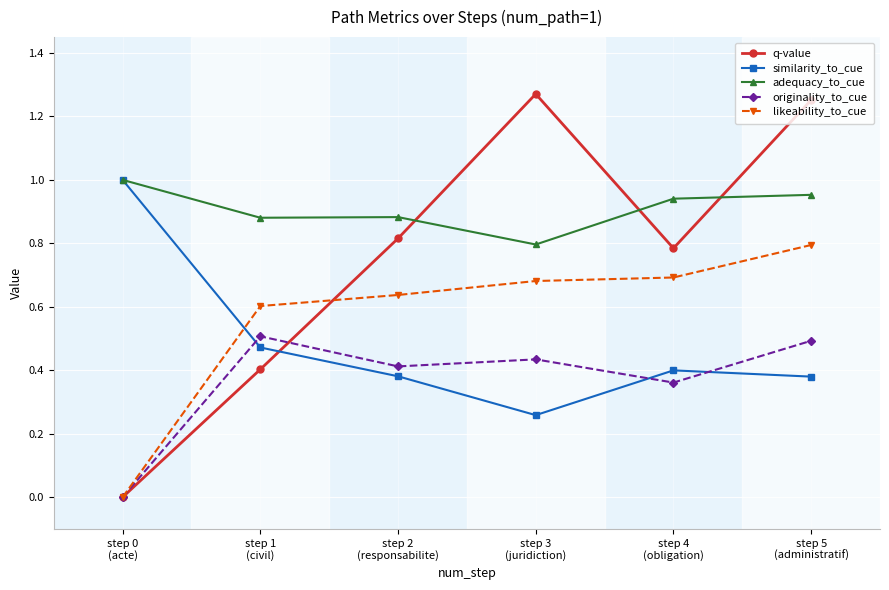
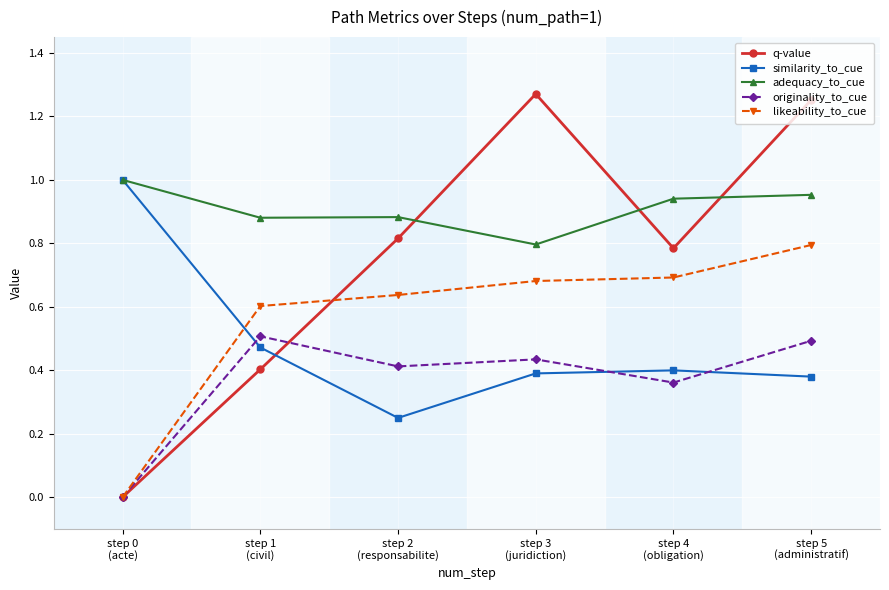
  {
    "q-value": {
      "step 1 (civil)": 0.40,
      "step 2 (responsabilite)": 0.82,
      "step 3 (juridiction)": 1.27,
      "step 4 (obligation)": 0.78
    },
    "similarity_to_cue": {
      "step 1 (civil)": 0.47,
-     "step 2 (responsabilite)": 0.38,
-     "step 3 (juridiction)": 0.26,
+     "step 2 (responsabilite)": 0.25,
+     "step 3 (juridiction)": 0.39,
      "step 4 (obligation)": 0.40,
      "step 5 (administratif)": 0.38
    },
    "adequacy_to_cue": {
      "step 1 (civil)": 0.88,
      "step 2 (responsabilite)": 0.88,
      "step 3 (juridiction)": 0.80,
      "step 4 (obligation)": 0.94,
      "step 5 (administratif)": 0.95
    },
    "originality_to_cue": {
      "step 1 (civil)": 0.51,
      "step 2 (responsabilite)": 0.41,
      "step 3 (juridiction)": 0.43,
      "step 4 (obligation)": 0.36,
      "step 5 (administratif)": 0.49
    },
    "likeability_to_cue": {
      "step 1 (civil)": 0.60,
      "step 2 (responsabilite)": 0.64,
      "step 3 (juridiction)": 0.68,
      "step 4 (obligation)": 0.69,
      "step 5 (administratif)": 0.79
    }
  }
